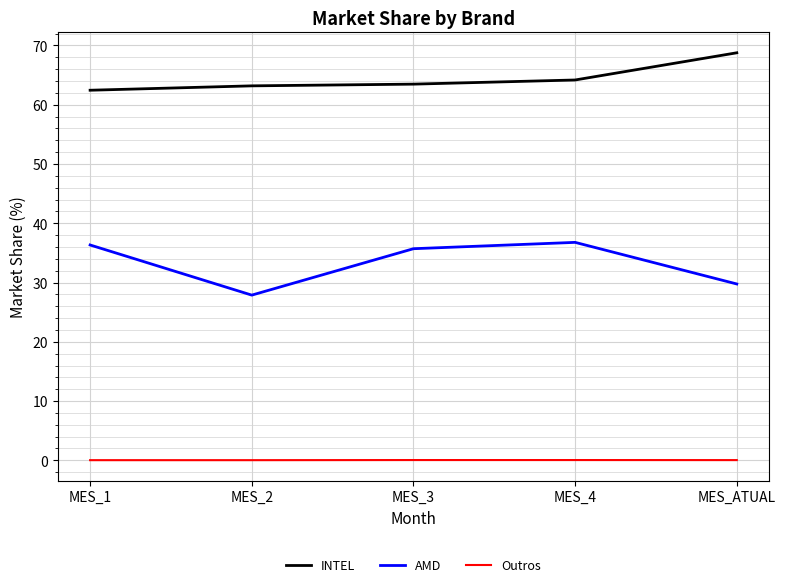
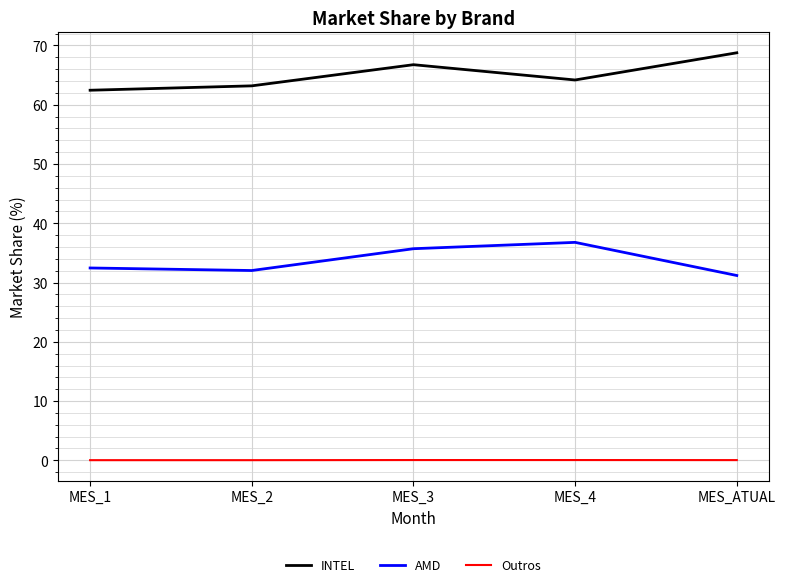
  {
    "INTEL": {
      "MES_1": 62,
      "MES_2": 63,
-     "MES_3": 63,
+     "MES_3": 67,
      "MES_4": 64,
      "MES_ATUAL": 69
    },
    "AMD": {
-     "MES_1": 36,
-     "MES_2": 28,
+     "MES_1": 32,
+     "MES_2": 32,
      "MES_3": 36,
      "MES_4": 37,
-     "MES_ATUAL": 30
+     "MES_ATUAL": 31
    },
    "Outros": {
      "MES_1": 0,
      "MES_2": 0,
      "MES_3": 0,
      "MES_4": 0,
      "MES_ATUAL": 0
    }
  }
